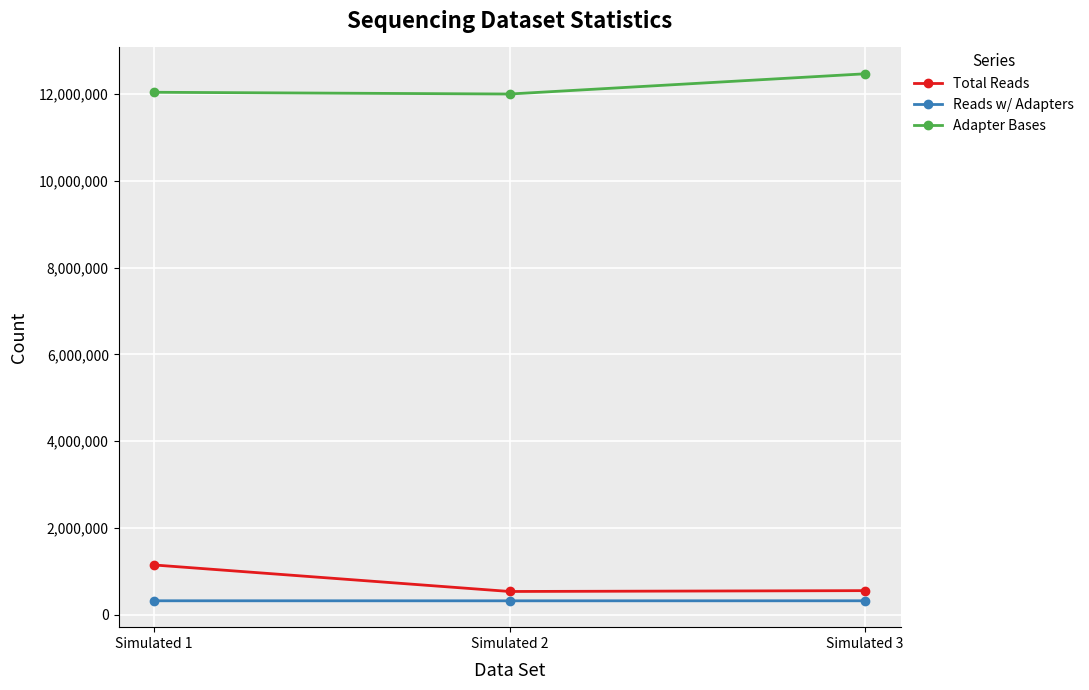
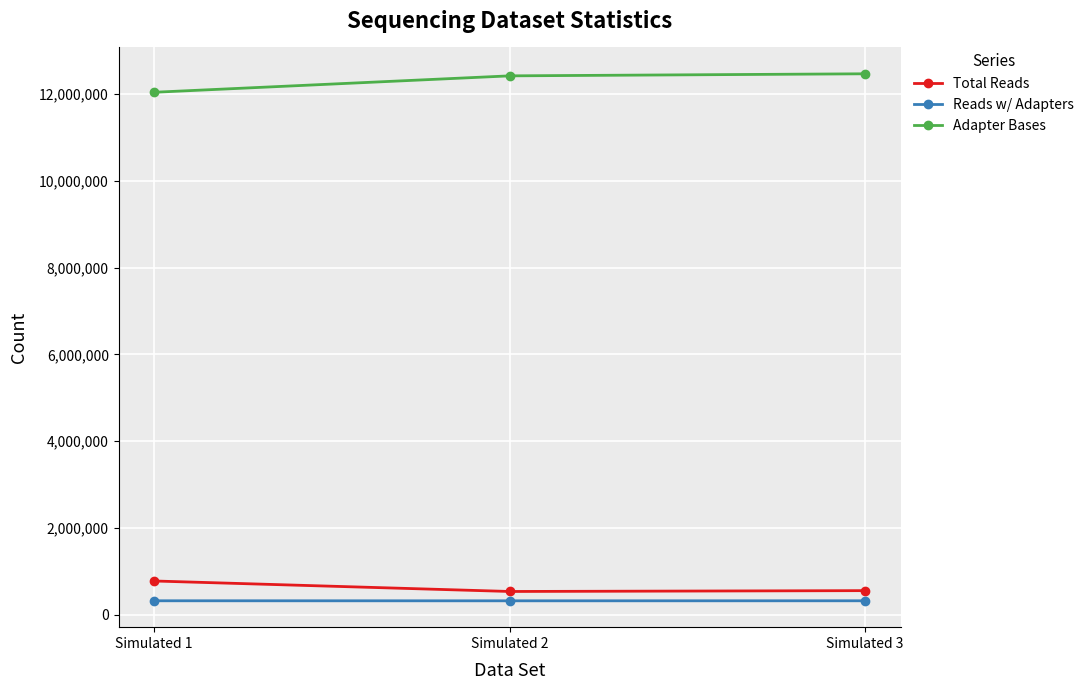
  {
    "Total Reads": {
-     "Simulated 1": "1,200,000",
+     "Simulated 1": "800,000",
      "Simulated 2": "500,000",
      "Simulated 3": "600,000"
    },
    "Reads w/ Adapters": {
      "Simulated 1": "300,000",
      "Simulated 2": "300,000",
      "Simulated 3": "300,000"
    },
    "Adapter Bases": {
      "Simulated 1": "12,000,000",
-     "Simulated 2": "12,000,000",
+     "Simulated 2": "12,400,000",
      "Simulated 3": "12,500,000"
    }
  }
